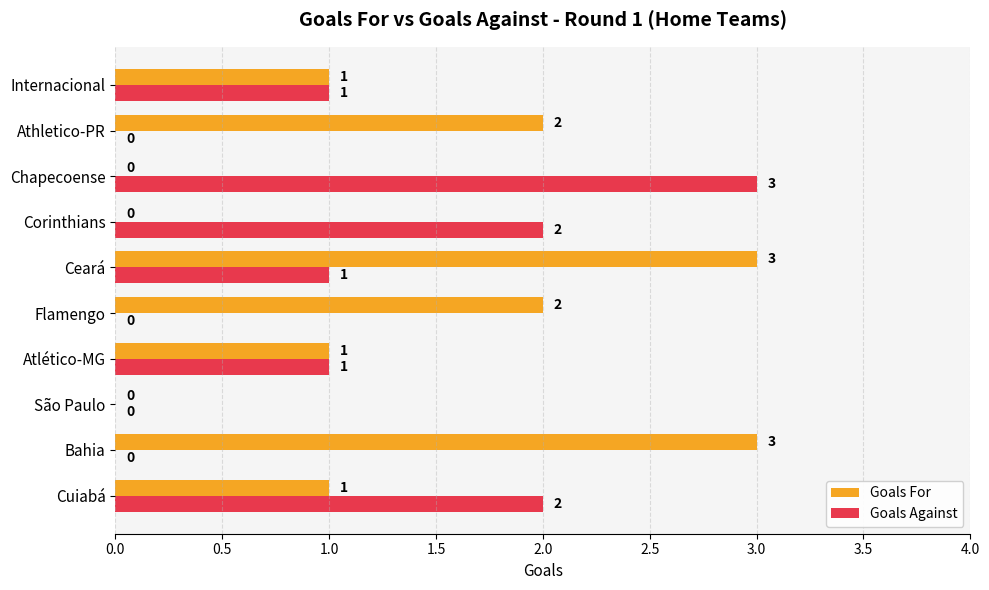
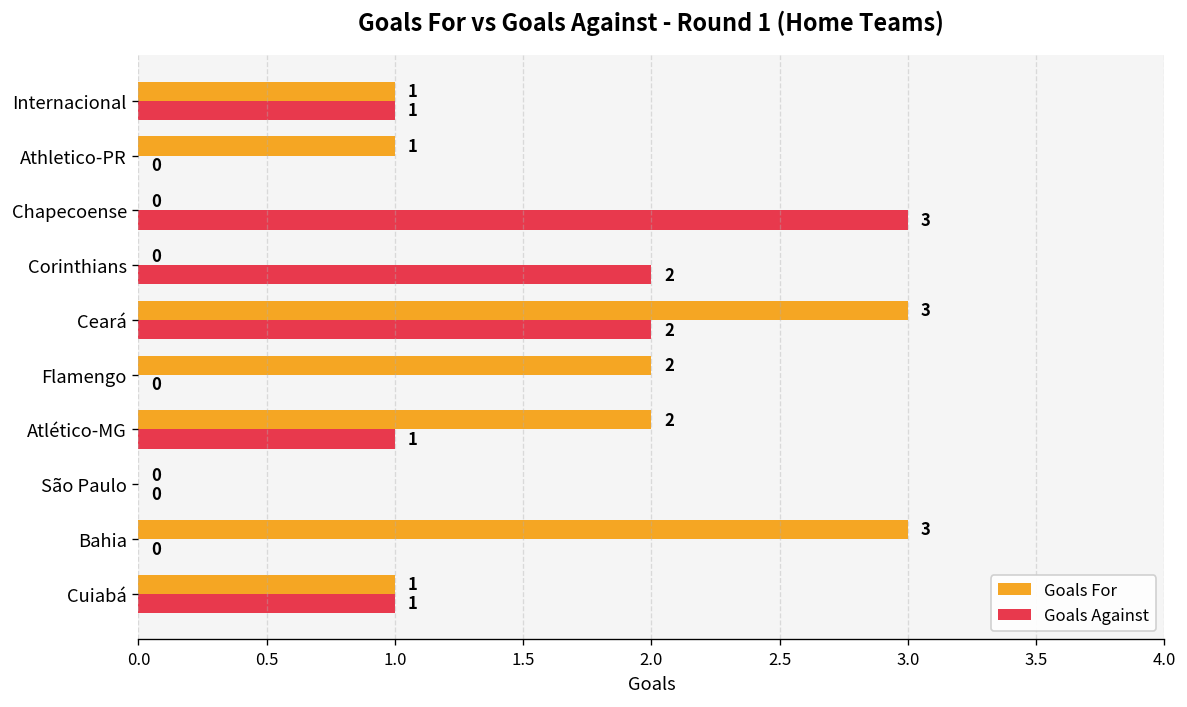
  {
    "Goals For": {
      "Internacional": 1,
-     "Athletico-PR": 2,
+     "Athletico-PR": 1,
      "Chapecoense": 0,
      "Corinthians": 0,
      "Ceará": 3,
      "Flamengo": 2,
-     "Atlético-MG": 1,
+     "Atlético-MG": 2,
      "São Paulo": 0,
      "Bahia": 3,
      "Cuiabá": 1
    },
    "Goals Against": {
      "Internacional": 1,
      "Athletico-PR": 0,
      "Chapecoense": 3,
      "Corinthians": 2,
-     "Ceará": 1,
+     "Ceará": 2,
      "Flamengo": 0,
      "Atlético-MG": 1,
      "São Paulo": 0,
      "Bahia": 0,
-     "Cuiabá": 2
+     "Cuiabá": 1
    }
  }
